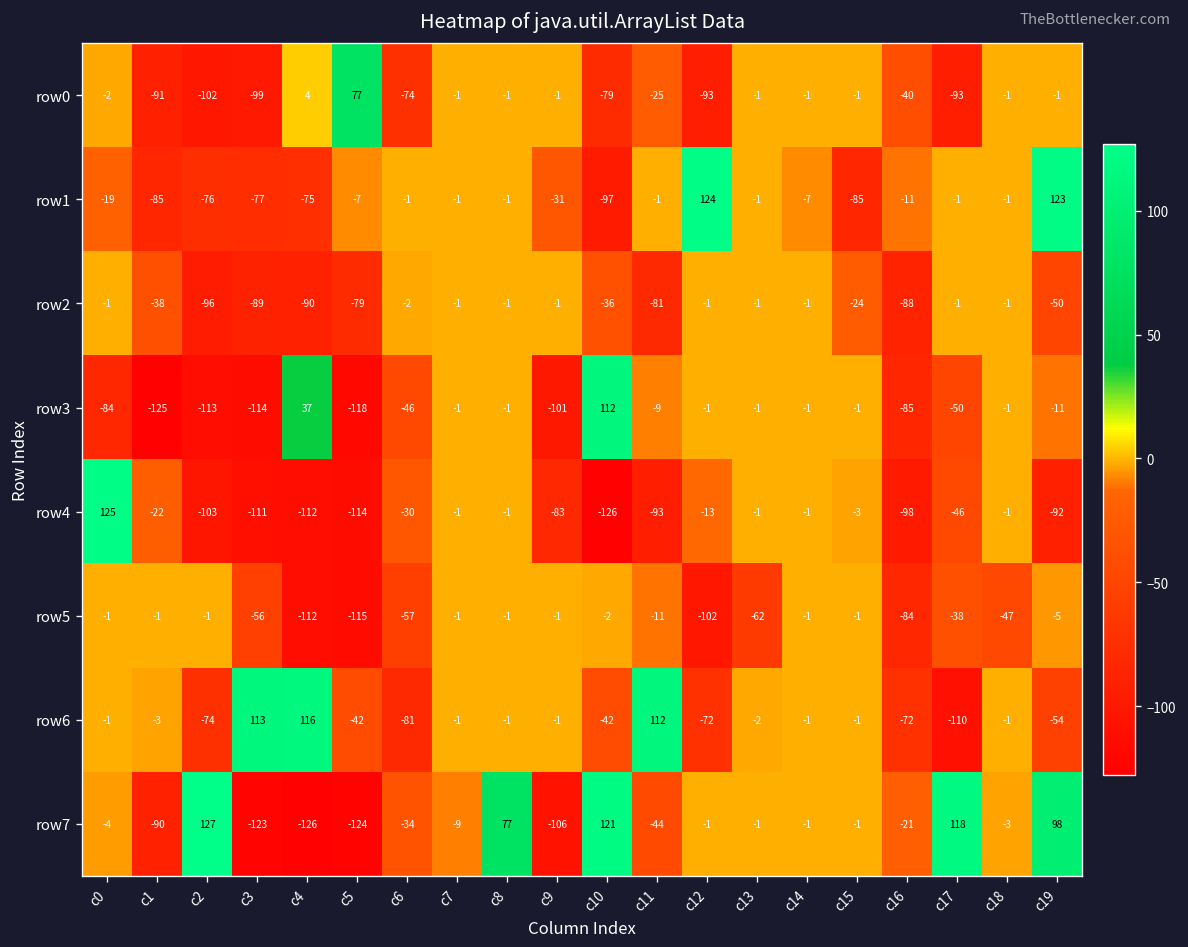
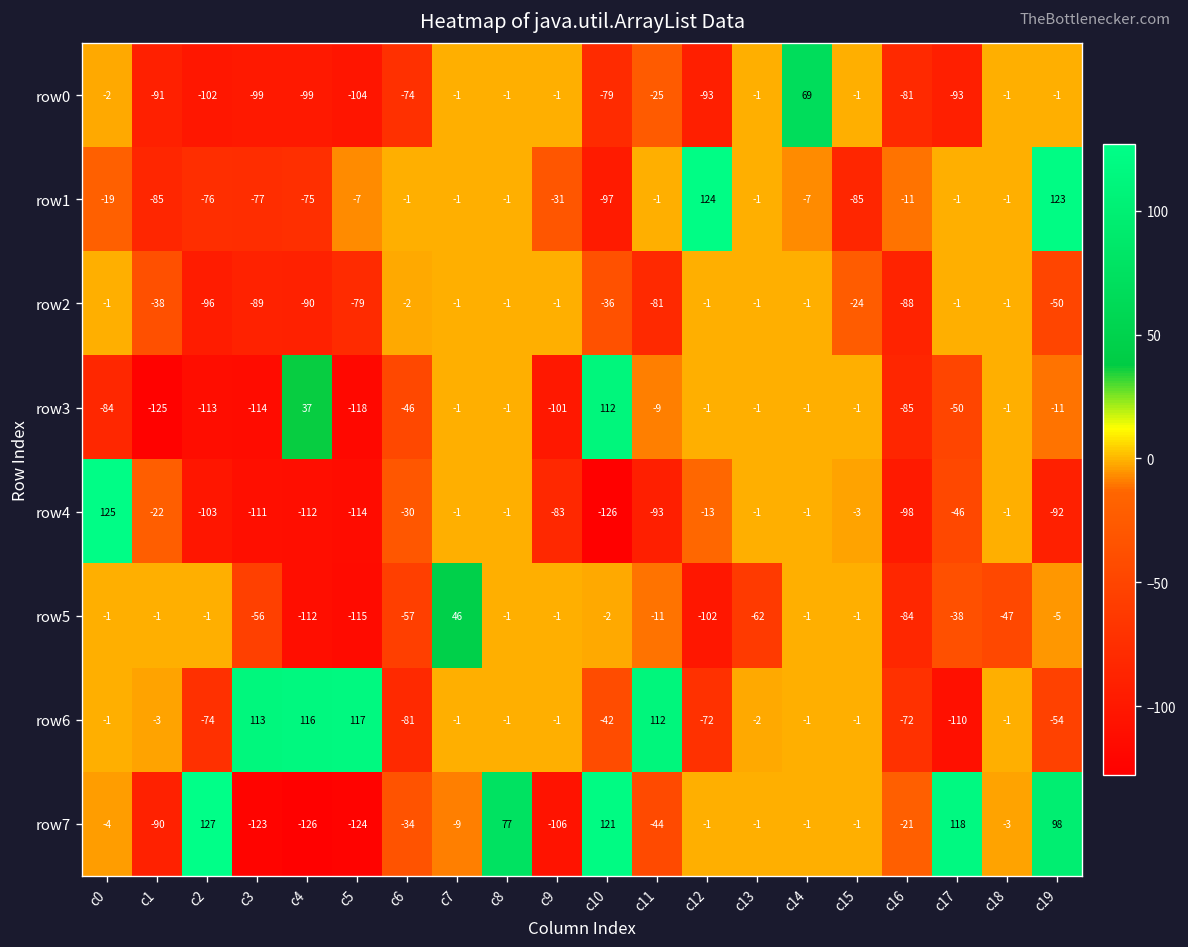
  {
    "row0": {
      "c0": -2,
      "c1": -91,
      "c2": -102,
      "c3": -99,
-     "c4": 4,
-     "c5": 77,
+     "c4": -99,
+     "c5": -104,
      "c6": -74,
      "c7": -1,
      "c8": -1,
      "c9": -1,
      "c10": -79,
      "c11": -25,
      "c12": -93,
      "c13": -1,
-     "c14": -1,
+     "c14": 69,
      "c15": -1,
-     "c16": -40,
+     "c16": -81,
      "c17": -93,
      "c18": -1,
      "c19": -1
    },
    "row1": {
      "c0": -19,
      "c1": -85,
      "c2": -76,
      "c3": -77,
      "c4": -75,
      "c5": -7,
      "c6": -1,
      "c7": -1,
      "c8": -1,
      "c9": -31,
      "c10": -97,
      "c11": -1,
      "c12": 124,
      "c13": -1,
      "c14": -7,
      "c15": -85,
      "c16": -11,
      "c17": -1,
      "c18": -1,
      "c19": 123
    },
    "row2": {
      "c0": -1,
      "c1": -38,
      "c2": -96,
      "c3": -89,
      "c4": -90,
      "c5": -79,
      "c6": -2,
      "c7": -1,
      "c8": -1,
      "c9": -1,
      "c10": -36,
      "c11": -81,
      "c12": -1,
      "c13": -1,
      "c14": -1,
      "c15": -24,
      "c16": -88,
      "c17": -1,
      "c18": -1,
      "c19": -50
    },
    "row3": {
      "c0": -84,
      "c1": -125,
      "c2": -113,
      "c3": -114,
      "c4": 37,
      "c5": -118,
      "c6": -46,
      "c7": -1,
      "c8": -1,
      "c9": -101,
      "c10": 112,
      "c11": -9,
      "c12": -1,
      "c13": -1,
      "c14": -1,
      "c15": -1,
      "c16": -85,
      "c17": -50,
      "c18": -1,
      "c19": -11
    },
    "row4": {
      "c0": 125,
      "c1": -22,
      "c2": -103,
      "c3": -111,
      "c4": -112,
      "c5": -114,
      "c6": -30,
      "c7": -1,
      "c8": -1,
      "c9": -83,
      "c10": -126,
      "c11": -93,
      "c12": -13,
      "c13": -1,
      "c14": -1,
      "c15": -3,
      "c16": -98,
      "c17": -46,
      "c18": -1,
      "c19": -92
    },
    "row5": {
      "c0": -1,
      "c1": -1,
      "c2": -1,
      "c3": -56,
      "c4": -112,
      "c5": -115,
      "c6": -57,
-     "c7": -1,
+     "c7": 46,
      "c8": -1,
      "c9": -1,
      "c10": -2,
      "c11": -11,
      "c12": -102,
      "c13": -62,
      "c14": -1,
      "c15": -1,
      "c16": -84,
      "c17": -38,
      "c18": -47,
      "c19": -5
    },
    "row6": {
      "c0": -1,
      "c1": -3,
      "c2": -74,
      "c3": 113,
      "c4": 116,
-     "c5": -42,
+     "c5": 117,
      "c6": -81,
      "c7": -1,
      "c8": -1,
      "c9": -1,
      "c10": -42,
      "c11": 112,
      "c12": -72,
      "c13": -2,
      "c14": -1,
      "c15": -1,
      "c16": -72,
      "c17": -110,
      "c18": -1,
      "c19": -54
    },
    "row7": {
      "c0": -4,
      "c1": -90,
      "c2": 127,
      "c3": -123,
      "c4": -126,
      "c5": -124,
      "c6": -34,
      "c7": -9,
      "c8": 77,
      "c9": -106,
      "c10": 121,
      "c11": -44,
      "c12": -1,
      "c13": -1,
      "c14": -1,
      "c15": -1,
      "c16": -21,
      "c17": 118,
      "c18": -3,
      "c19": 98
    }
  }
